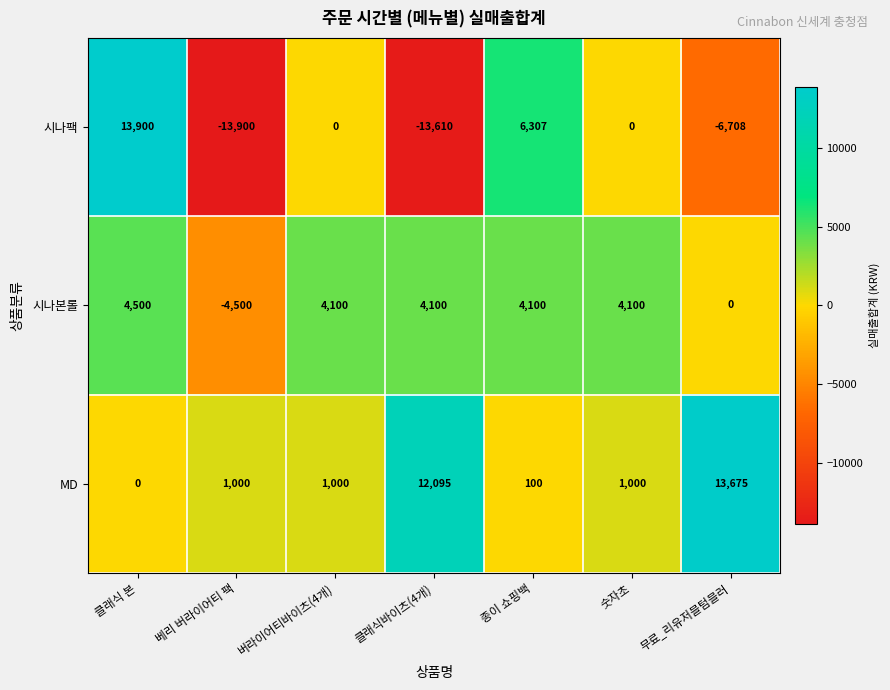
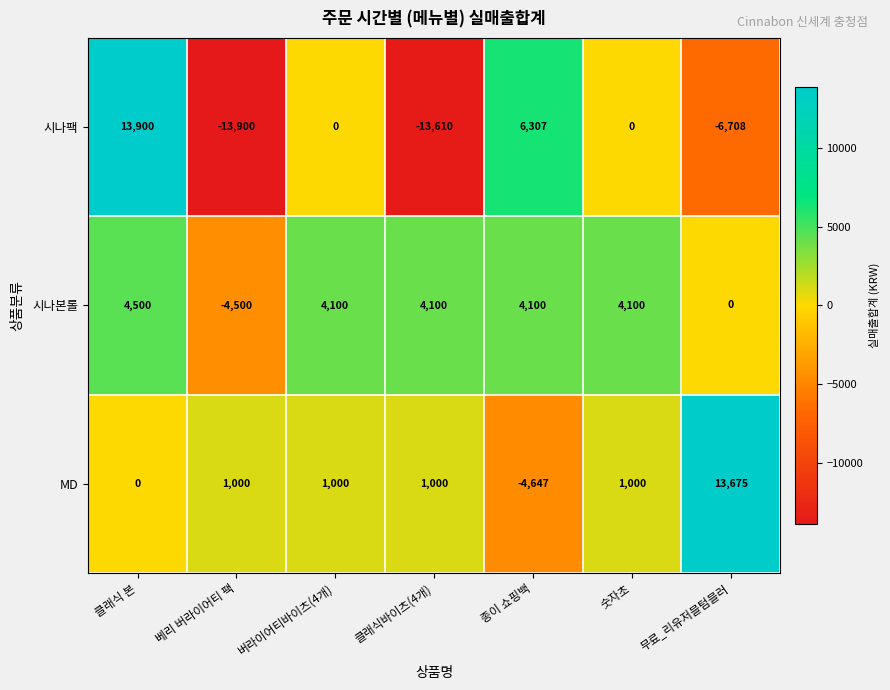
  {
    "시나팩": {
      "클래식 본": "13,900",
      "베리 버라이어티 팩": "-13,900",
      "버라이어티바이츠(4개)": "0",
      "클래식바이츠(4개)": "-13,610",
      "종이 쇼핑백": "6,307",
      "숫자초": "0",
      "무료_리유저블텀블러": "-6,708"
    },
    "시나본롤": {
      "클래식 본": "4,500",
      "베리 버라이어티 팩": "-4,500",
      "버라이어티바이츠(4개)": "4,100",
      "클래식바이츠(4개)": "4,100",
      "종이 쇼핑백": "4,100",
      "숫자초": "4,100",
      "무료_리유저블텀블러": "0"
    },
    "MD": {
      "클래식 본": "0",
      "베리 버라이어티 팩": "1,000",
      "버라이어티바이츠(4개)": "1,000",
-     "클래식바이츠(4개)": "12,095",
-     "종이 쇼핑백": "100",
+     "클래식바이츠(4개)": "1,000",
+     "종이 쇼핑백": "-4,647",
      "숫자초": "1,000",
      "무료_리유저블텀블러": "13,675"
    }
  }
